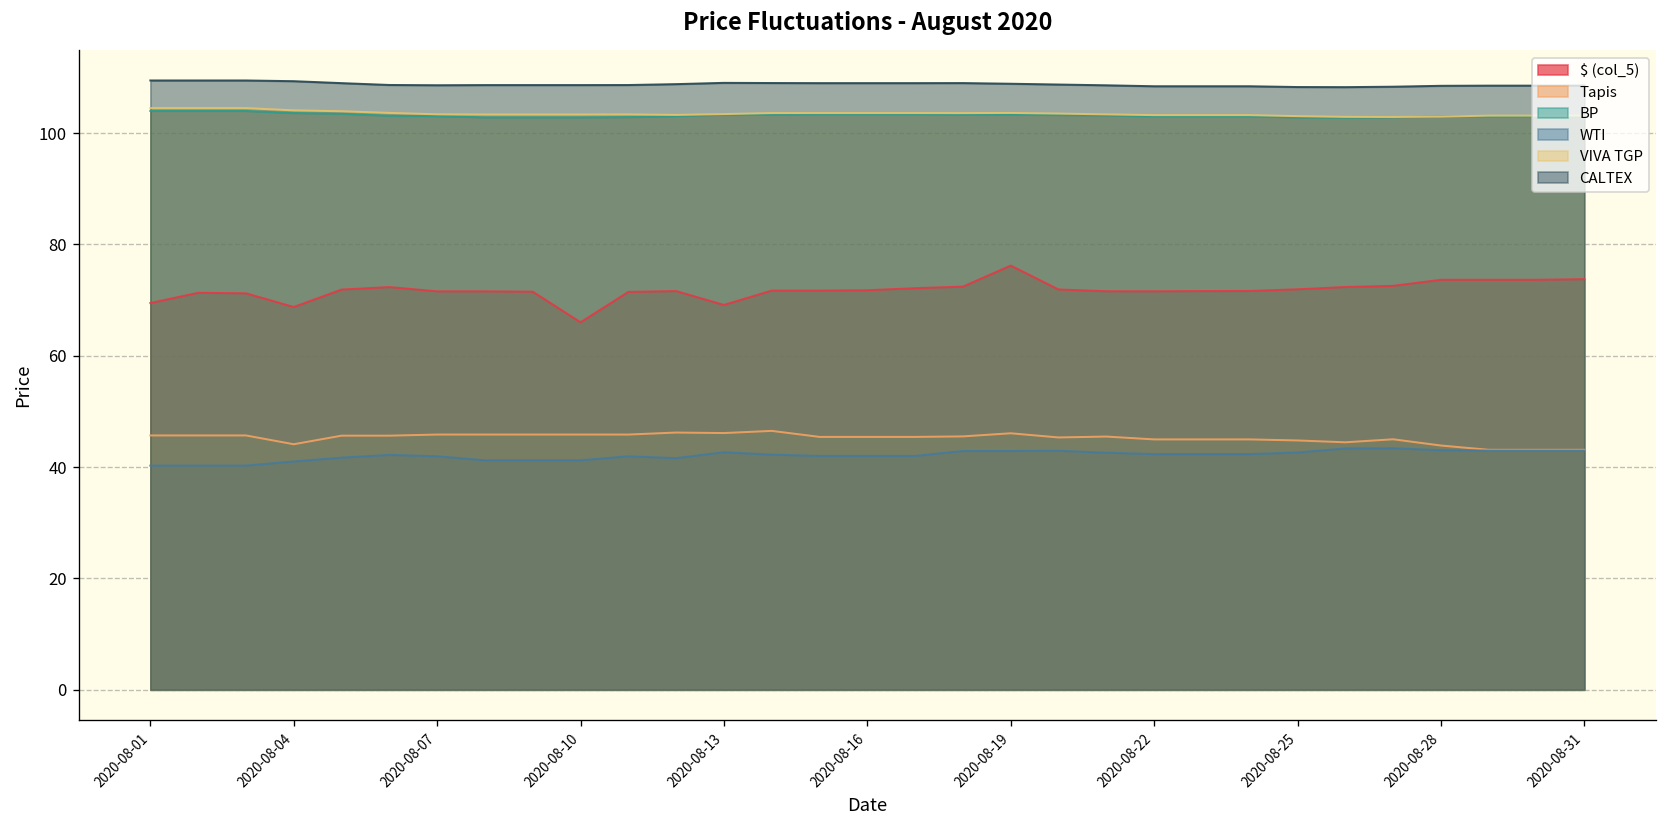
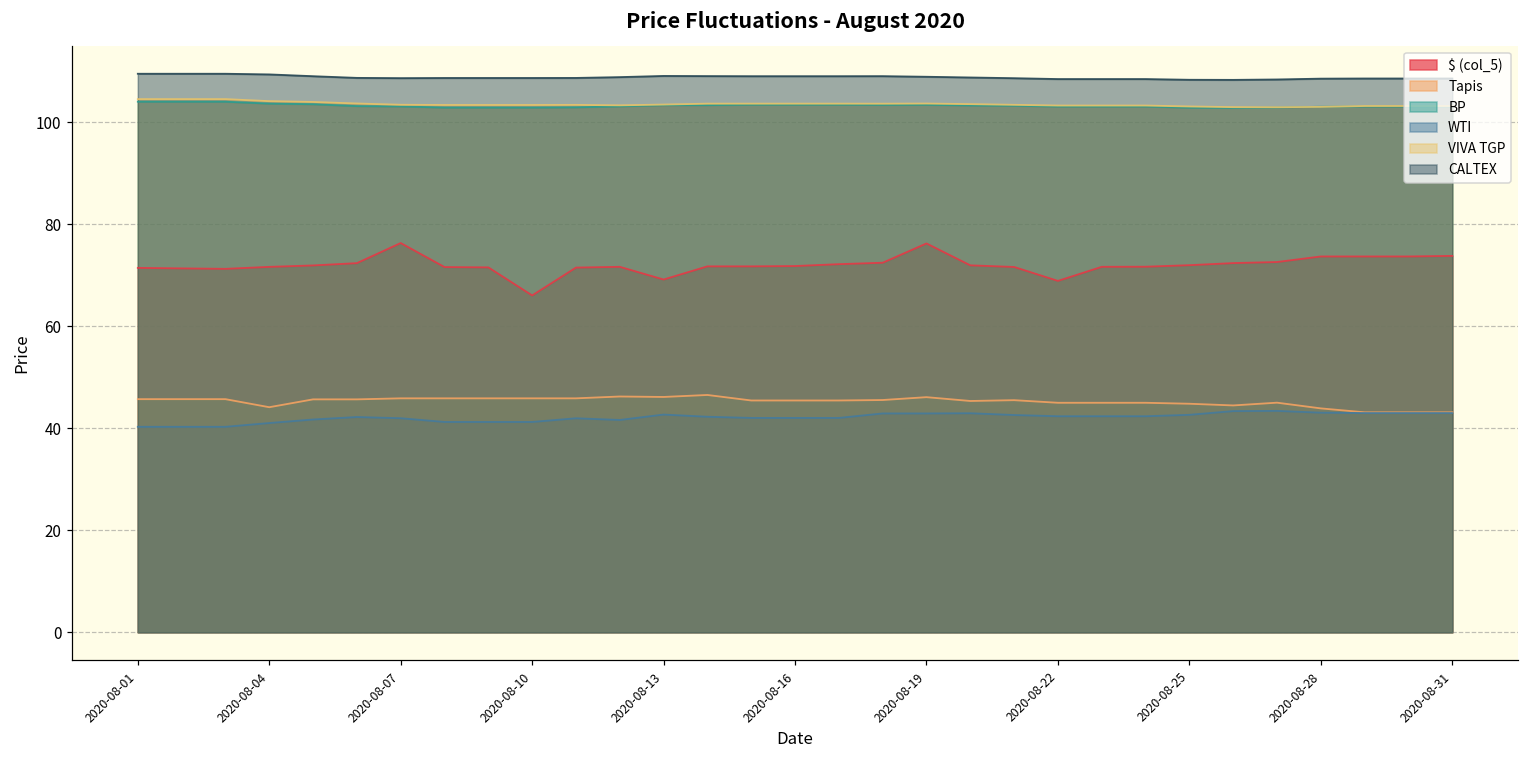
  {
    "$ (col_5)": {
-     "2020-08-01": 69,
-     "2020-08-04": 69,
-     "2020-08-07": 72,
+     "2020-08-01": 71,
+     "2020-08-04": 72,
+     "2020-08-07": 76,
      "2020-08-10": 66,
      "2020-08-13": 69,
      "2020-08-16": 72,
      "2020-08-19": 76,
-     "2020-08-22": 72,
+     "2020-08-22": 69,
      "2020-08-25": 72,
      "2020-08-28": 74,
      "2020-08-31": 74
    }
  }
